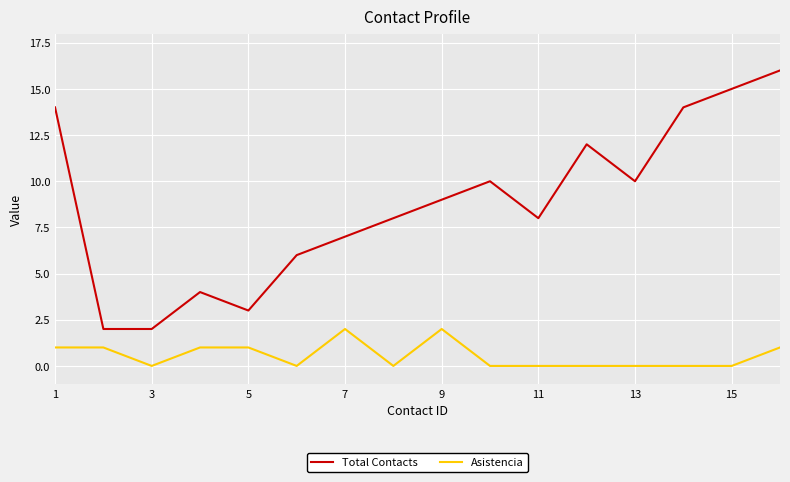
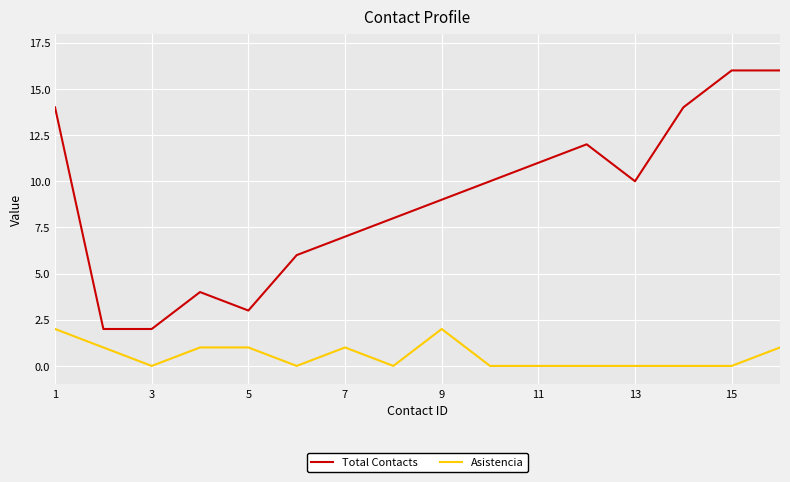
  {
    "Total Contacts": {
      "1": 14,
      "3": 2,
      "5": 3,
      "7": 7,
      "9": 9,
-     "11": 8,
+     "11": 11,
      "13": 10,
-     "15": 15
+     "15": 16
    },
    "Asistencia": {
-     "1": 1,
+     "1": 2,
      "3": 0,
      "5": 1,
-     "7": 2,
+     "7": 1,
      "9": 2,
      "11": 0,
      "13": 0,
      "15": 0
    }
  }
